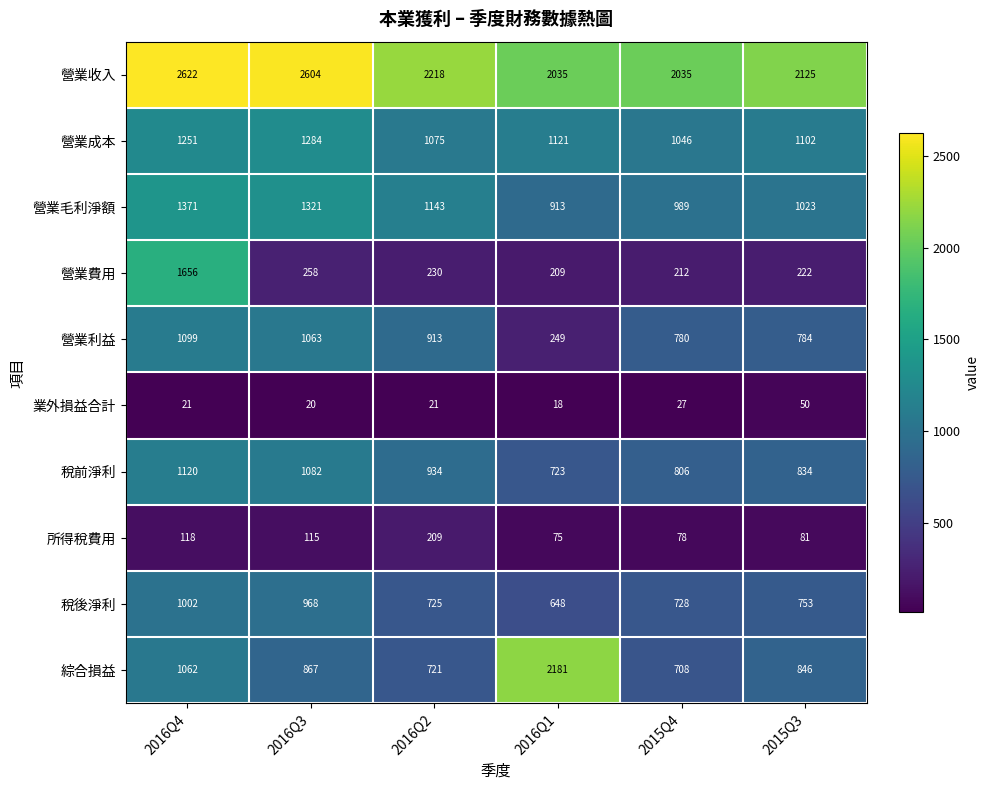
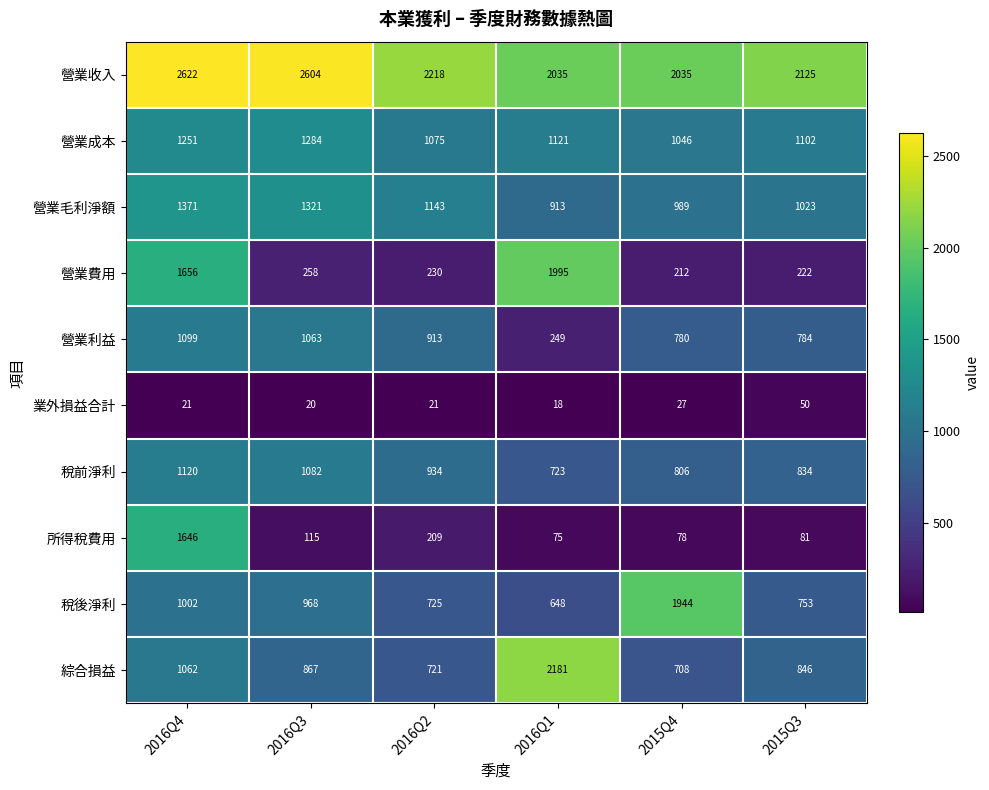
  {
    "營業收入": {
      "2016Q4": 2622,
      "2016Q3": 2604,
      "2016Q2": 2218,
      "2016Q1": 2035,
      "2015Q4": 2035,
      "2015Q3": 2125
    },
    "營業成本": {
      "2016Q4": 1251,
      "2016Q3": 1284,
      "2016Q2": 1075,
      "2016Q1": 1121,
      "2015Q4": 1046,
      "2015Q3": 1102
    },
    "營業毛利淨額": {
      "2016Q4": 1371,
      "2016Q3": 1321,
      "2016Q2": 1143,
      "2016Q1": 913,
      "2015Q4": 989,
      "2015Q3": 1023
    },
    "營業費用": {
      "2016Q4": 1656,
      "2016Q3": 258,
      "2016Q2": 230,
-     "2016Q1": 209,
+     "2016Q1": 1995,
      "2015Q4": 212,
      "2015Q3": 222
    },
    "營業利益": {
      "2016Q4": 1099,
      "2016Q3": 1063,
      "2016Q2": 913,
      "2016Q1": 249,
      "2015Q4": 780,
      "2015Q3": 784
    },
    "業外損益合計": {
      "2016Q4": 21,
      "2016Q3": 20,
      "2016Q2": 21,
      "2016Q1": 18,
      "2015Q4": 27,
      "2015Q3": 50
    },
    "稅前淨利": {
      "2016Q4": 1120,
      "2016Q3": 1082,
      "2016Q2": 934,
      "2016Q1": 723,
      "2015Q4": 806,
      "2015Q3": 834
    },
    "所得稅費用": {
-     "2016Q4": 118,
+     "2016Q4": 1646,
      "2016Q3": 115,
      "2016Q2": 209,
      "2016Q1": 75,
      "2015Q4": 78,
      "2015Q3": 81
    },
    "稅後淨利": {
      "2016Q4": 1002,
      "2016Q3": 968,
      "2016Q2": 725,
      "2016Q1": 648,
-     "2015Q4": 728,
+     "2015Q4": 1944,
      "2015Q3": 753
    },
    "綜合損益": {
      "2016Q4": 1062,
      "2016Q3": 867,
      "2016Q2": 721,
      "2016Q1": 2181,
      "2015Q4": 708,
      "2015Q3": 846
    }
  }
